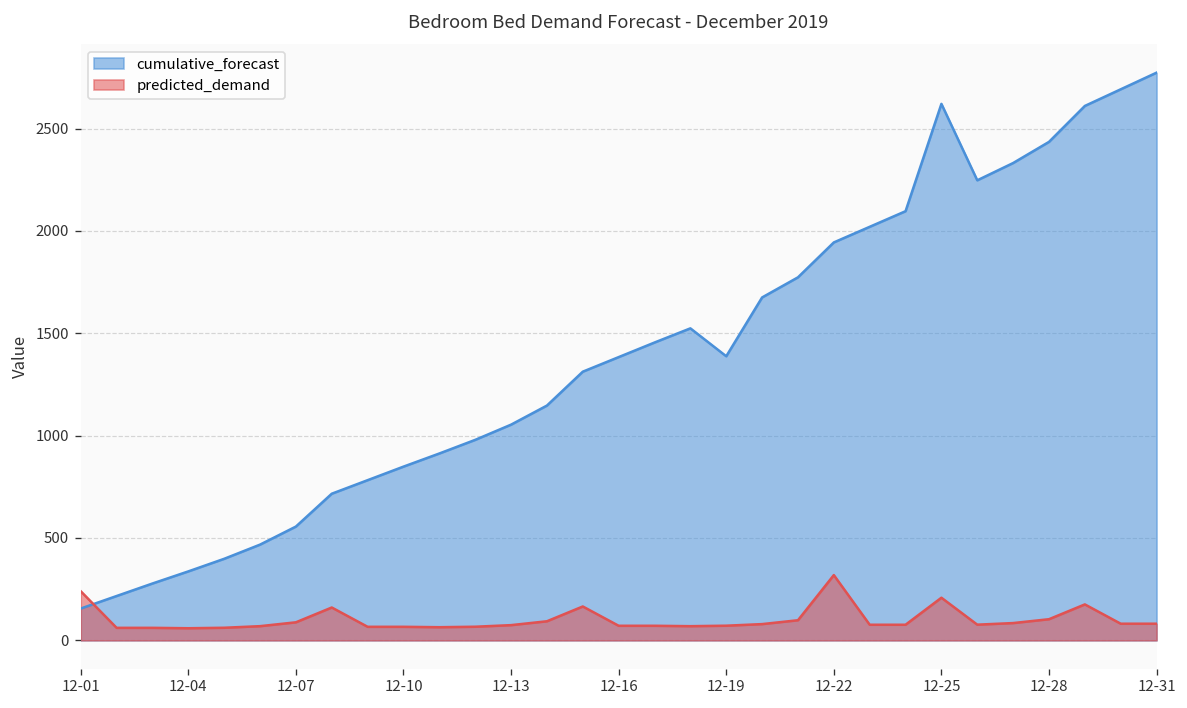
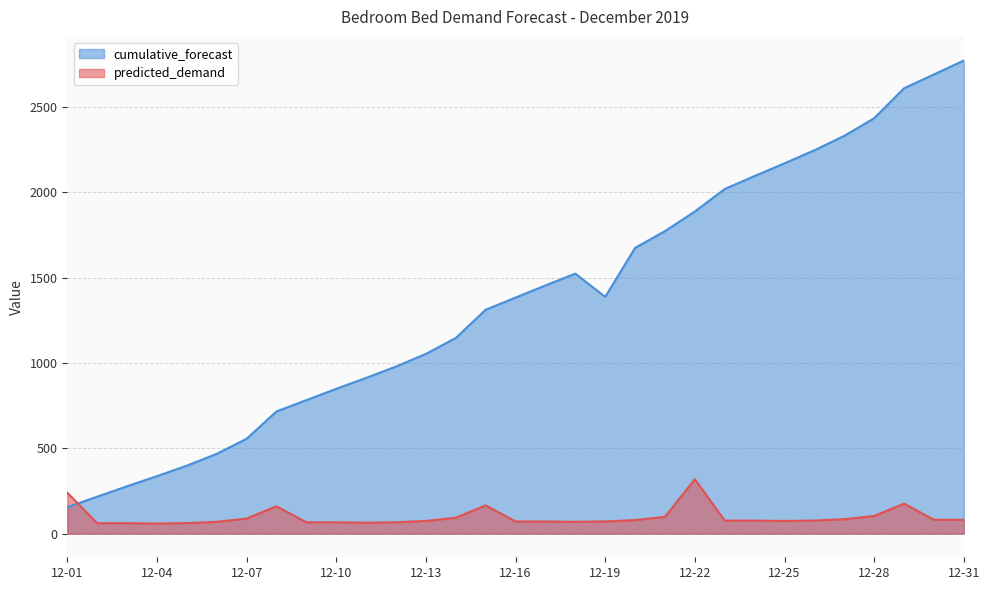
  {
    "cumulative_forecast": {
      "12-01": 160,
      "12-04": 340,
      "12-07": 560,
      "12-10": 850,
      "12-13": 1050,
      "12-16": 1380,
      "12-19": 1390,
-     "12-22": 1940,
-     "12-25": 2620,
+     "12-22": 1890,
+     "12-25": 2170,
      "12-28": 2430,
      "12-31": 2770
    },
    "predicted_demand": {
      "12-01": 240,
      "12-04": 60,
      "12-07": 90,
      "12-10": 70,
      "12-13": 70,
      "12-16": 70,
      "12-19": 70,
      "12-22": 320,
-     "12-25": 210,
+     "12-25": 70,
      "12-28": 100,
      "12-31": 80
    }
  }
